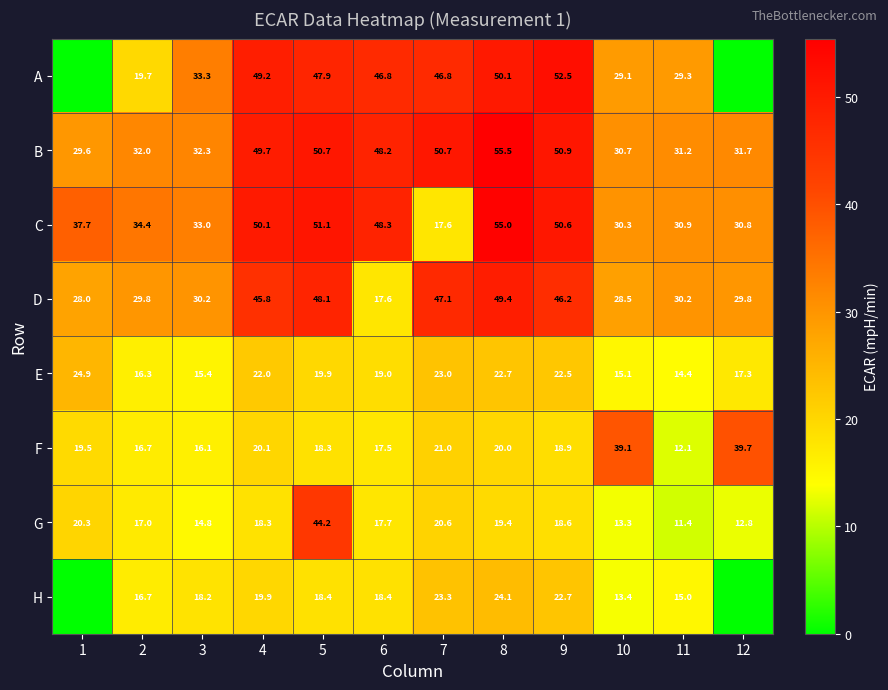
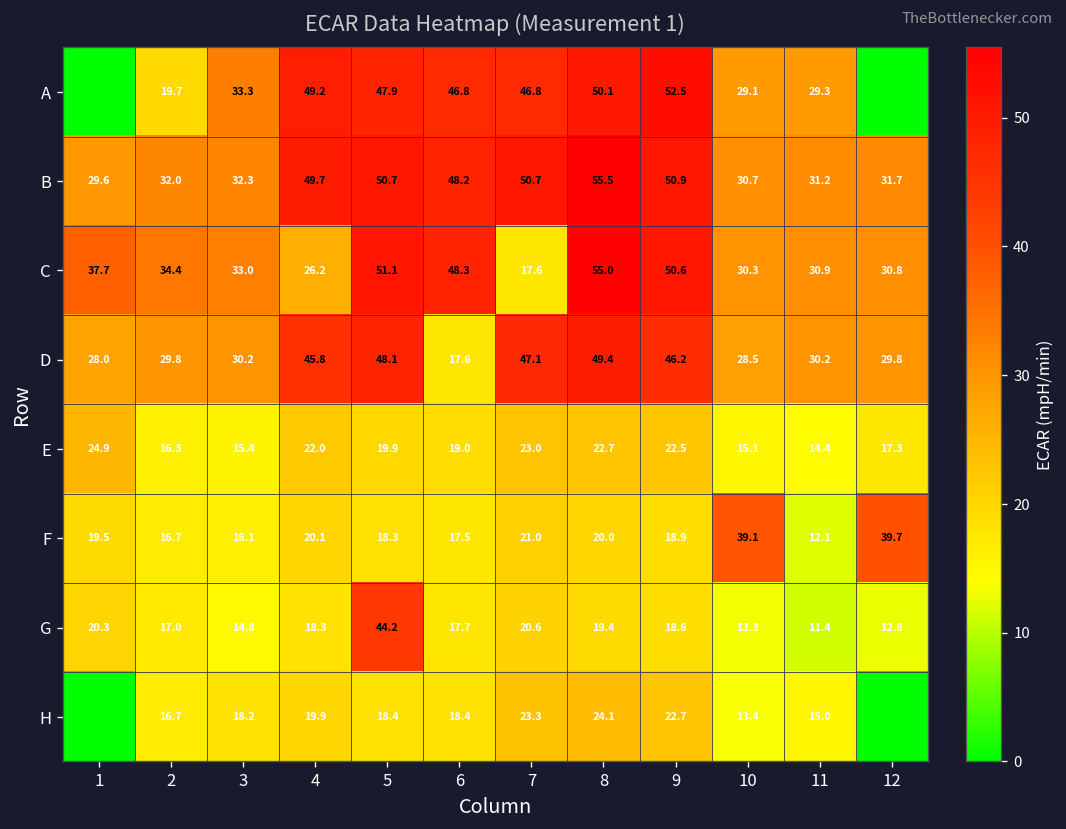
  {
    "A": {
      "2": 19.7,
      "3": 33.3,
      "4": 49.2,
      "5": 47.9,
      "6": 46.8,
      "7": 46.8,
      "8": 50.1,
      "9": 52.5,
      "10": 29.1,
      "11": 29.3
    },
    "B": {
      "1": 29.6,
      "2": 32.0,
      "3": 32.3,
      "4": 49.7,
      "5": 50.7,
      "6": 48.2,
      "7": 50.7,
      "8": 55.5,
      "9": 50.9,
      "10": 30.7,
      "11": 31.2,
      "12": 31.7
    },
    "C": {
      "1": 37.7,
      "2": 34.4,
      "3": 33.0,
-     "4": 50.1,
+     "4": 26.2,
      "5": 51.1,
      "6": 48.3,
      "7": 17.6,
      "8": 55.0,
      "9": 50.6,
      "10": 30.3,
      "11": 30.9,
      "12": 30.8
    },
    "D": {
      "1": 28.0,
      "2": 29.8,
      "3": 30.2,
      "4": 45.8,
      "5": 48.1,
      "6": 17.6,
      "7": 47.1,
      "8": 49.4,
      "9": 46.2,
      "10": 28.5,
      "11": 30.2,
      "12": 29.8
    },
    "E": {
      "1": 24.9,
      "2": 16.3,
      "3": 15.4,
      "4": 22.0,
      "5": 19.9,
      "6": 19.0,
      "7": 23.0,
      "8": 22.7,
      "9": 22.5,
      "10": 15.1,
      "11": 14.4,
      "12": 17.3
    },
    "F": {
      "1": 19.5,
      "2": 16.7,
      "3": 16.1,
      "4": 20.1,
      "5": 18.3,
      "6": 17.5,
      "7": 21.0,
      "8": 20.0,
      "9": 18.9,
      "10": 39.1,
      "11": 12.1,
      "12": 39.7
    },
    "G": {
      "1": 20.3,
      "2": 17.0,
      "3": 14.8,
      "4": 18.3,
      "5": 44.2,
      "6": 17.7,
      "7": 20.6,
      "8": 19.4,
      "9": 18.6,
      "10": 13.3,
      "11": 11.4,
      "12": 12.8
    },
    "H": {
      "2": 16.7,
      "3": 18.2,
      "4": 19.9,
      "5": 18.4,
      "6": 18.4,
      "7": 23.3,
      "8": 24.1,
      "9": 22.7,
      "10": 13.4,
      "11": 15.0
    }
  }
